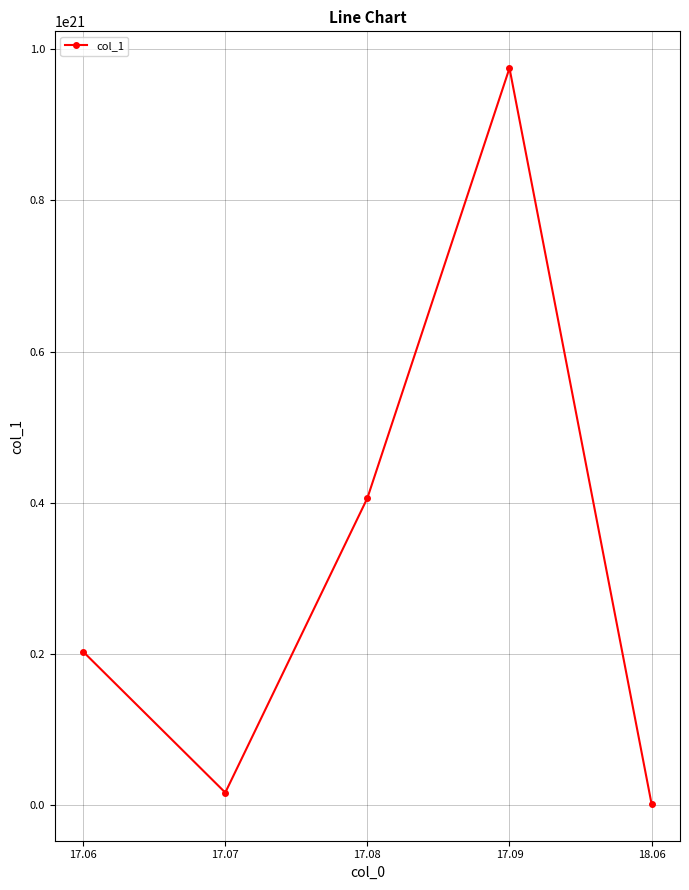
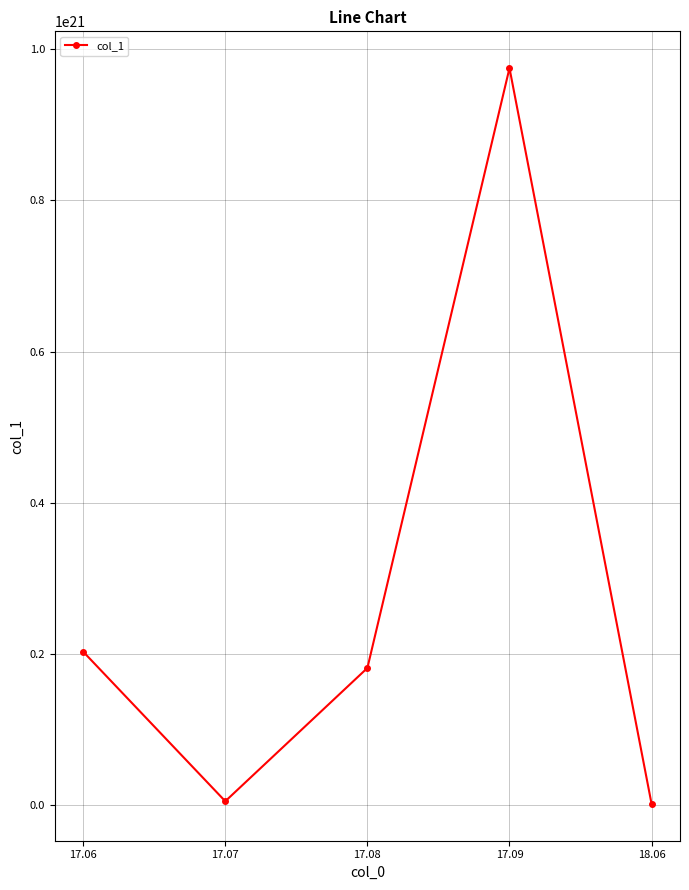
  {
    "17.06": 200000000000000000000,
-   "17.07": 20000000000000000000,
-   "17.08": 410000000000000000000,
+   "17.07": 0,
+   "17.08": 180000000000000000000,
    "17.09": 980000000000000000000,
    "18.06": 0
  }
